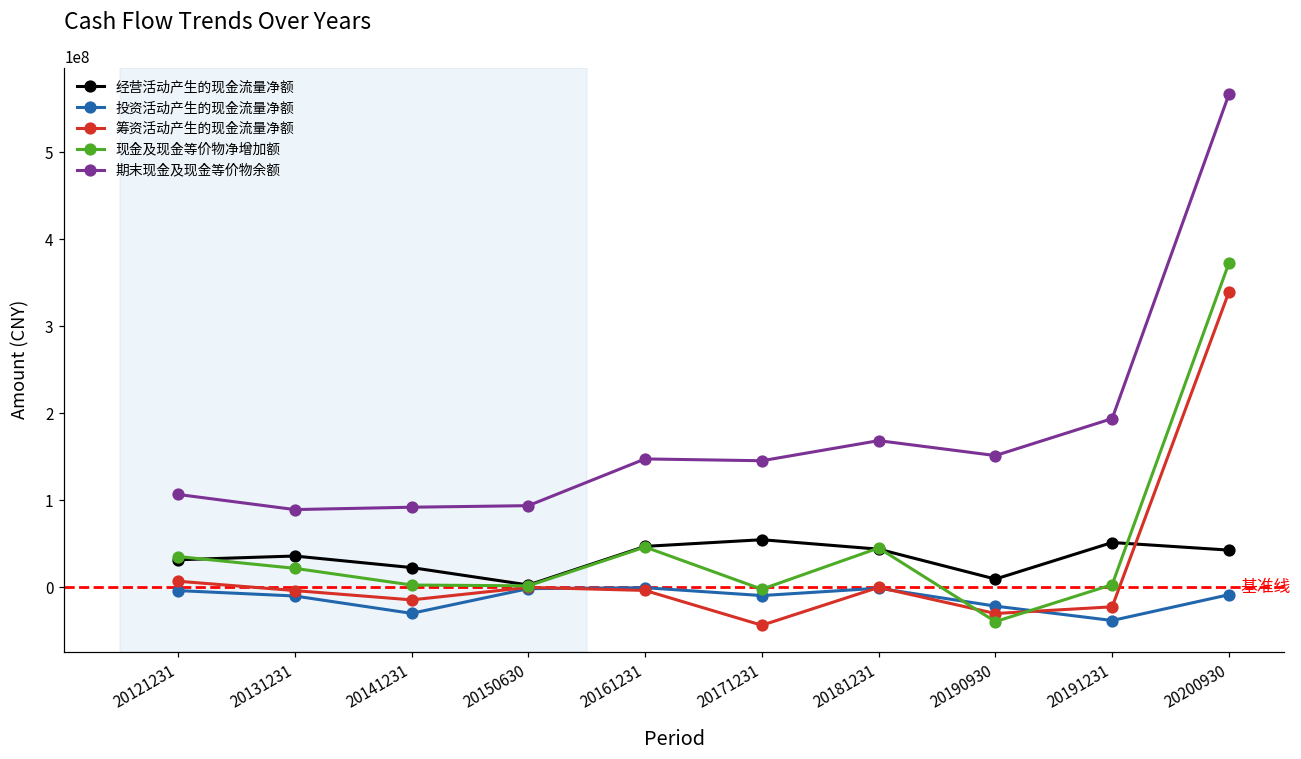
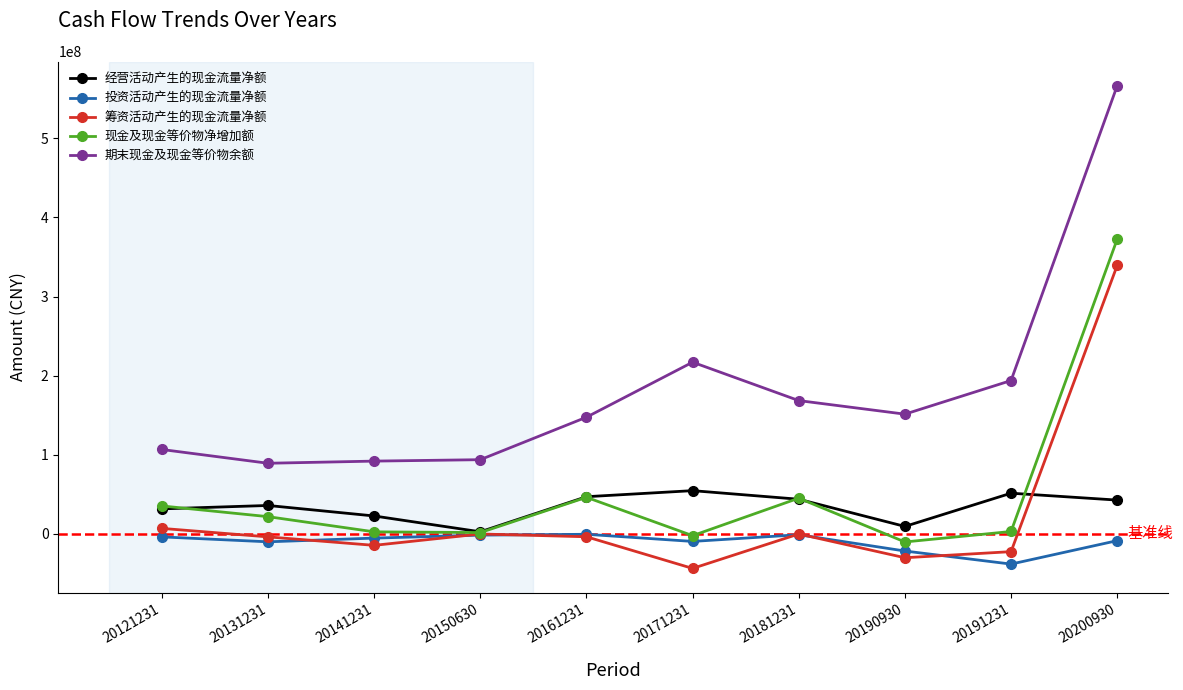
  {
    "经营活动产生的现金流量净额": {
      "20121231": 30000000,
      "20131231": 40000000,
      "20141231": 20000000,
      "20171231": 50000000,
      "20190930": 10000000,
      "20191231": 50000000,
      "20200930": 40000000
    },
    "投资活动产生的现金流量净额": {
      "20121231": 0,
      "20131231": -10000000,
-     "20141231": -30000000,
+     "20141231": -10000000,
      "20171231": -10000000,
      "20190930": -20000000,
      "20191231": -40000000,
      "20200930": -10000000
    },
    "筹资活动产生的现金流量净额": {
      "20121231": 10000000,
      "20131231": 0,
      "20141231": -10000000,
      "20171231": -40000000,
      "20190930": -30000000,
      "20191231": -20000000,
      "20200930": 340000000
    },
    "现金及现金等价物净增加额": {
      "20121231": 40000000,
      "20131231": 20000000,
      "20141231": 0,
      "20171231": 0,
-     "20190930": -40000000,
+     "20190930": -10000000,
      "20191231": 0,
      "20200930": 370000000
    },
    "期末现金及现金等价物余额": {
      "20121231": 110000000,
      "20131231": 90000000,
      "20141231": 90000000,
      "20150630": 90000000,
      "20161231": 150000000,
-     "20171231": 150000000,
+     "20171231": 220000000,
      "20181231": 170000000,
      "20190930": 150000000,
      "20191231": 190000000,
      "20200930": 570000000
    }
  }
